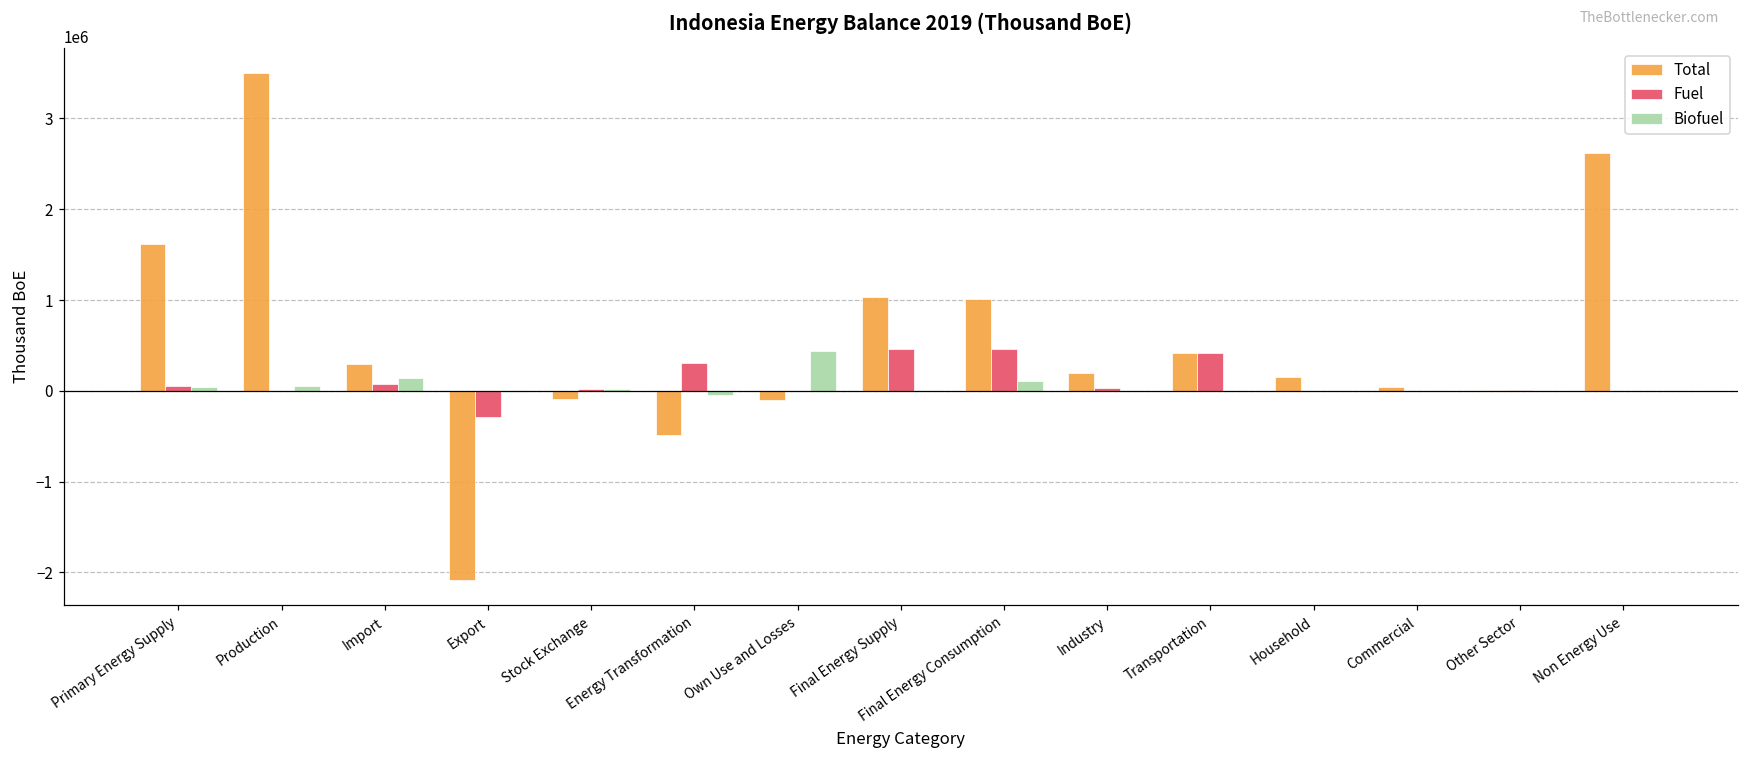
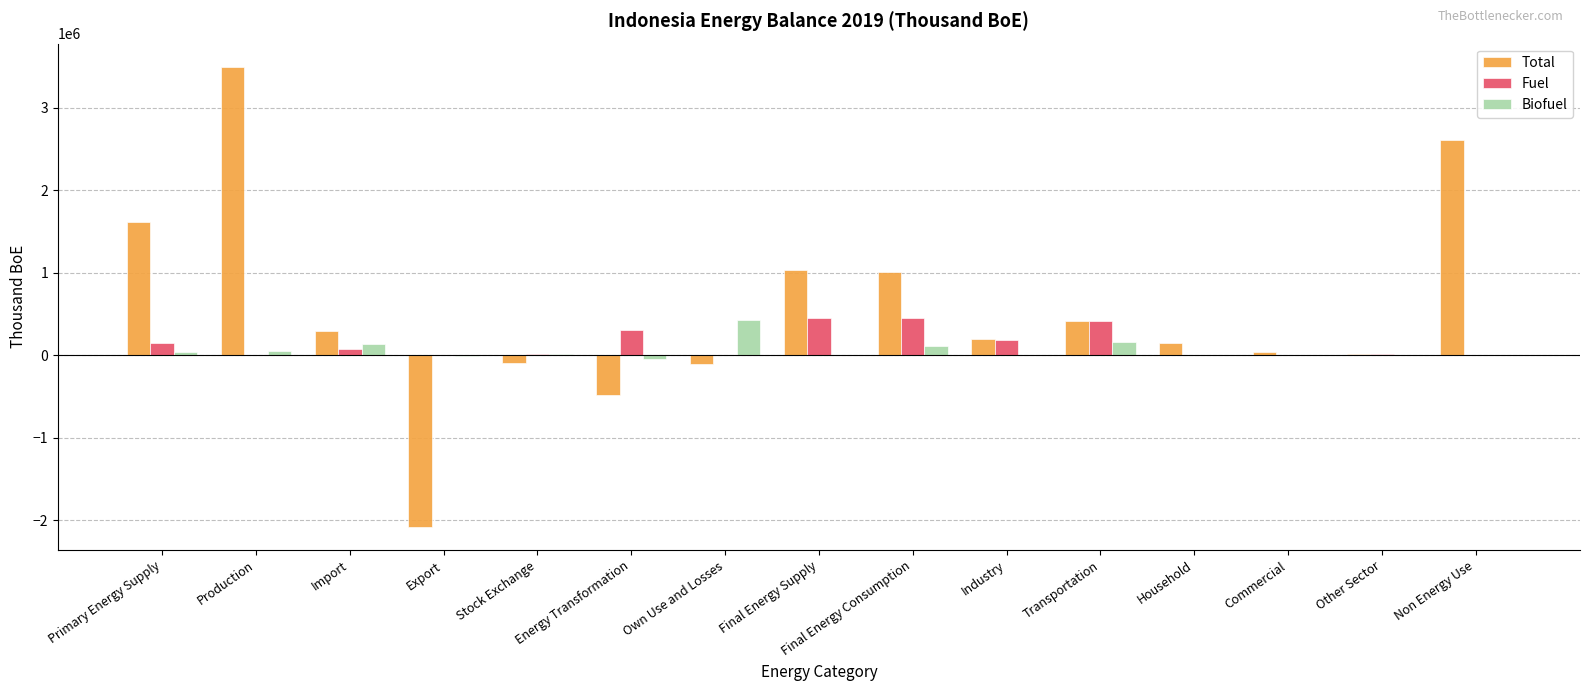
  {
    "Total": {
      "Primary Energy Supply": 1600000,
      "Production": 3500000,
      "Import": 300000,
      "Export": -2100000,
      "Stock Exchange": -100000,
      "Energy Transformation": -500000,
      "Own Use and Losses": -100000,
      "Final Energy Supply": 1000000,
      "Final Energy Consumption": 1000000,
      "Industry": 200000,
      "Transportation": 400000,
      "Household": 100000,
      "Commercial": 0,
      "Non Energy Use": 2600000
    },
    "Fuel": {
-     "Primary Energy Supply": 100000,
+     "Primary Energy Supply": 200000,
      "Production": 0,
      "Import": 100000,
-     "Export": -300000,
+     "Export": 0,
      "Energy Transformation": 300000,
      "Final Energy Supply": 500000,
      "Final Energy Consumption": 500000,
-     "Industry": 0,
+     "Industry": 200000,
      "Transportation": 400000,
      "Non Energy Use": 0
    },
    "Biofuel": {
      "Primary Energy Supply": 0,
      "Production": 100000,
      "Import": 100000,
      "Energy Transformation": 0,
      "Own Use and Losses": 400000,
      "Final Energy Consumption": 100000,
      "Industry": 0,
-     "Transportation": 0,
+     "Transportation": 200000,
      "Other Sector": 0,
      "Non Energy Use": 0
    }
  }
